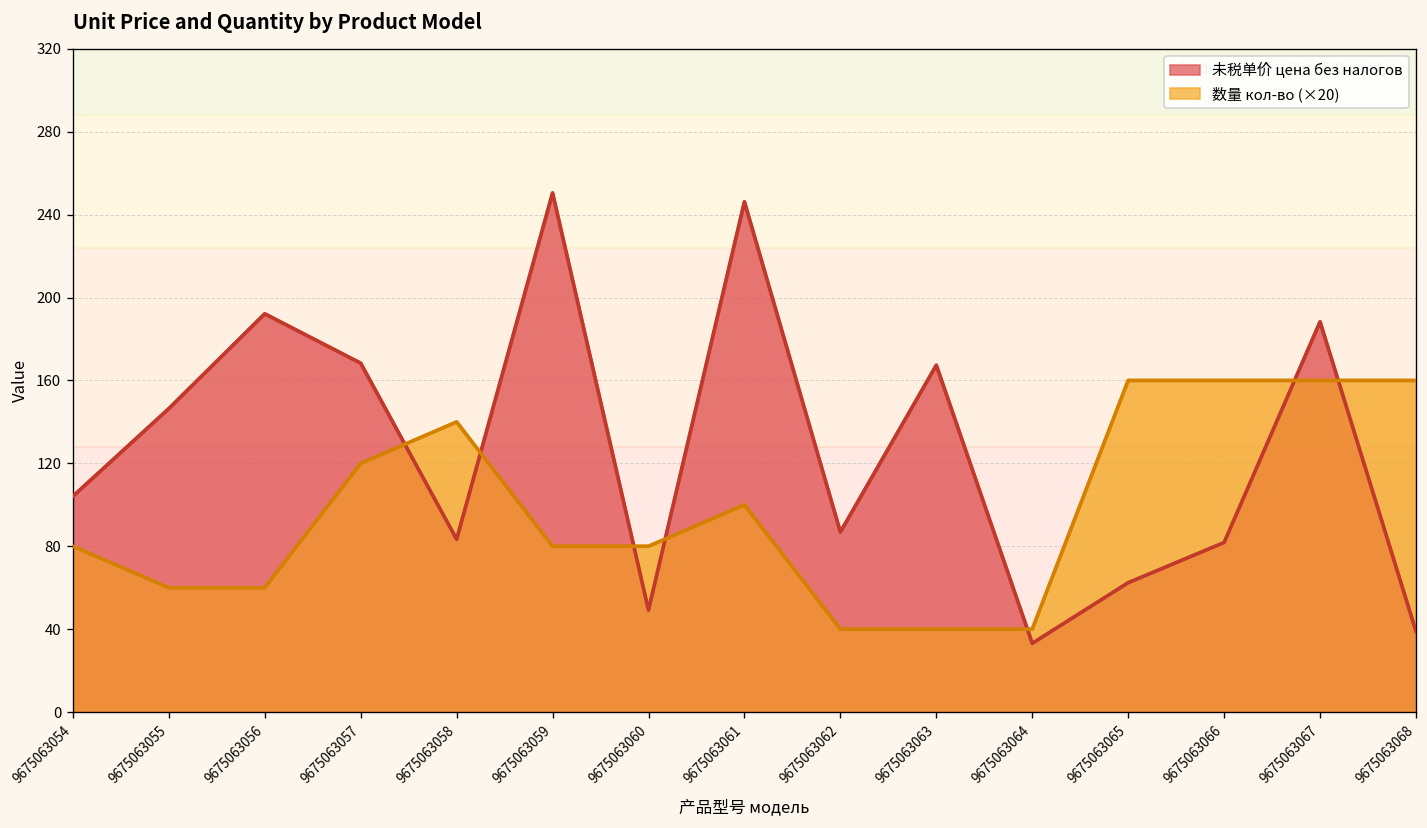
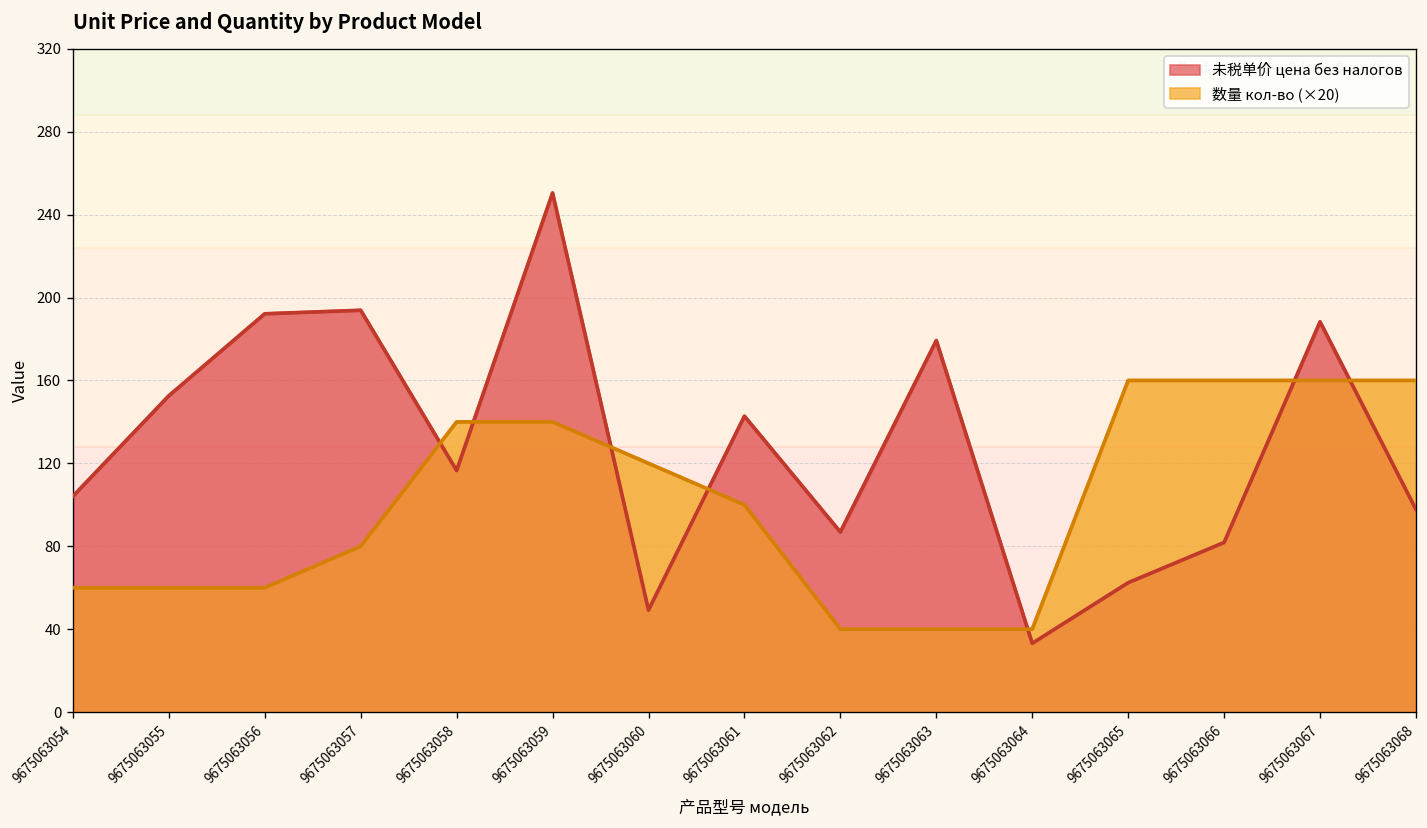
  {
    "未税单价 цена без налогов": {
      "9675063054": 104,
-     "9675063055": 146,
+     "9675063055": 153,
      "9675063056": 192,
-     "9675063057": 168,
-     "9675063058": 83,
+     "9675063057": 194,
+     "9675063058": 117,
      "9675063059": 250,
      "9675063060": 49,
-     "9675063061": 246,
+     "9675063061": 143,
      "9675063062": 87,
-     "9675063063": 167,
+     "9675063063": 179,
      "9675063064": 33,
      "9675063065": 62,
      "9675063066": 82,
      "9675063067": 188,
-     "9675063068": 39
+     "9675063068": 98
    },
    "数量 кол-во (×20)": {
-     "9675063054": 80,
+     "9675063054": 60,
      "9675063055": 60,
      "9675063056": 60,
-     "9675063057": 120,
+     "9675063057": 80,
      "9675063058": 140,
-     "9675063059": 80,
-     "9675063060": 80,
+     "9675063059": 140,
+     "9675063060": 120,
      "9675063061": 100,
      "9675063062": 40,
      "9675063063": 40,
      "9675063064": 40,
      "9675063065": 160,
      "9675063066": 160,
      "9675063067": 160,
      "9675063068": 160
    }
  }
